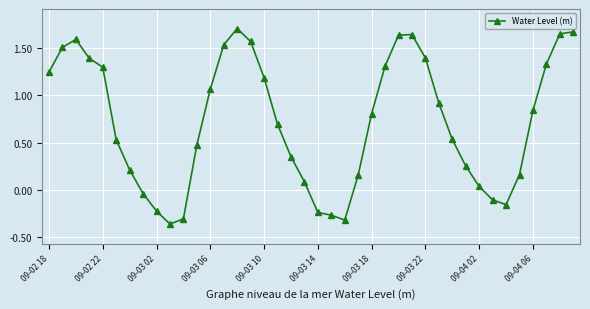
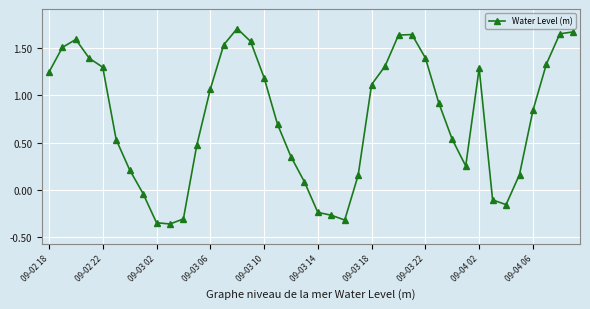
  {
    "09-02 18": 1.2,
    "09-02 22": 1.3,
-   "09-03 02": -0.2,
+   "09-03 02": -0.3,
    "09-03 06": 1.1,
    "09-03 10": 1.2,
    "09-03 14": -0.2,
-   "09-03 18": 0.8,
+   "09-03 18": 1.1,
    "09-03 22": 1.4,
-   "09-04 02": 0.0,
+   "09-04 02": 1.3,
    "09-04 06": 0.8
  }
